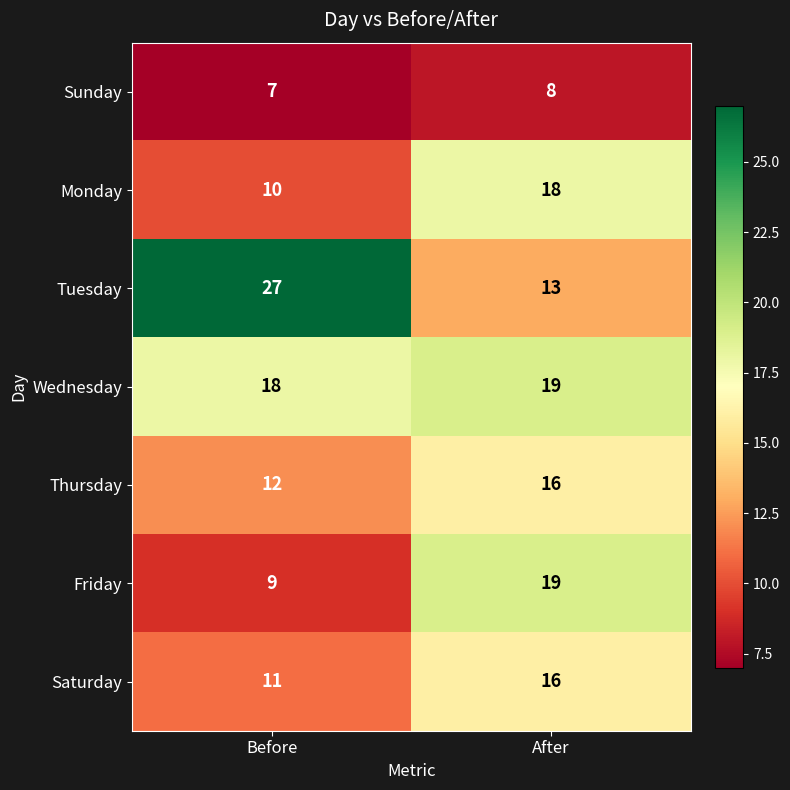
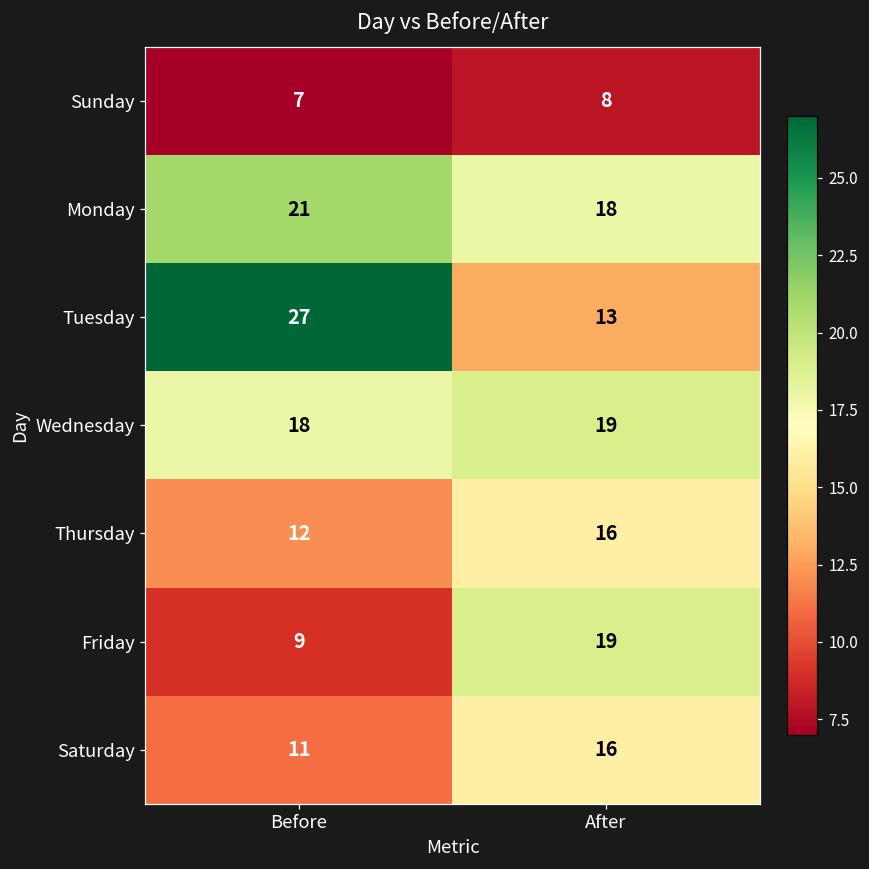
  {
    "Sunday": {
      "Before": 7,
      "After": 8
    },
    "Monday": {
-     "Before": 10,
+     "Before": 21,
      "After": 18
    },
    "Tuesday": {
      "Before": 27,
      "After": 13
    },
    "Wednesday": {
      "Before": 18,
      "After": 19
    },
    "Thursday": {
      "Before": 12,
      "After": 16
    },
    "Friday": {
      "Before": 9,
      "After": 19
    },
    "Saturday": {
      "Before": 11,
      "After": 16
    }
  }
